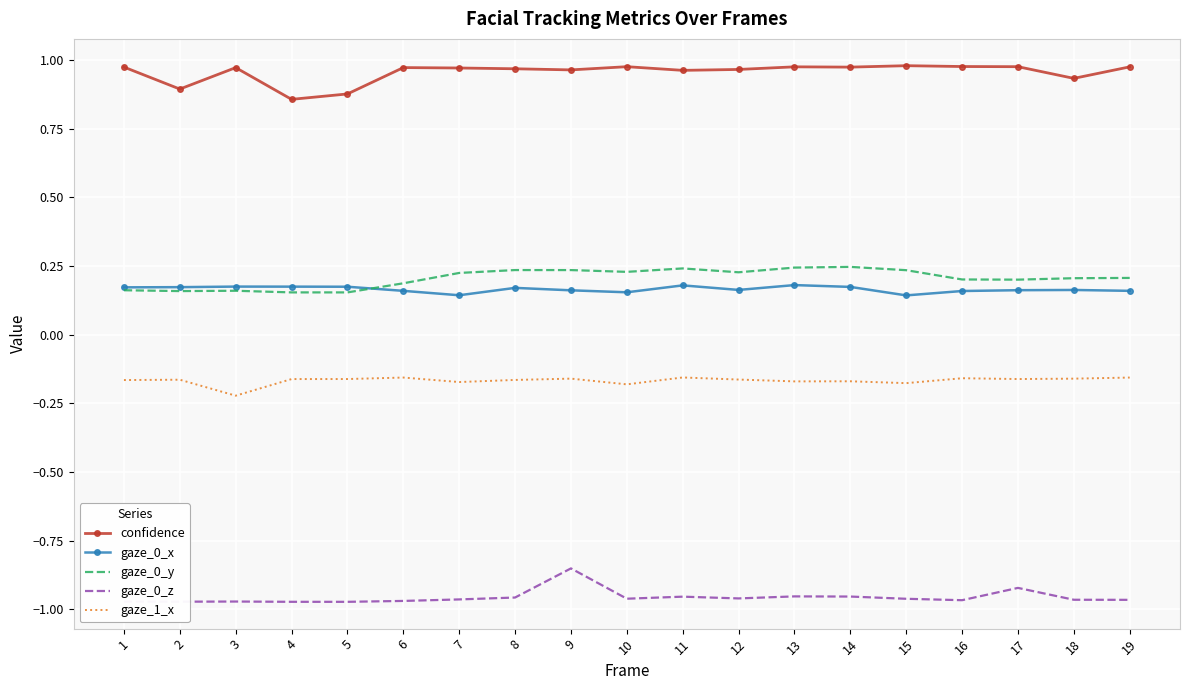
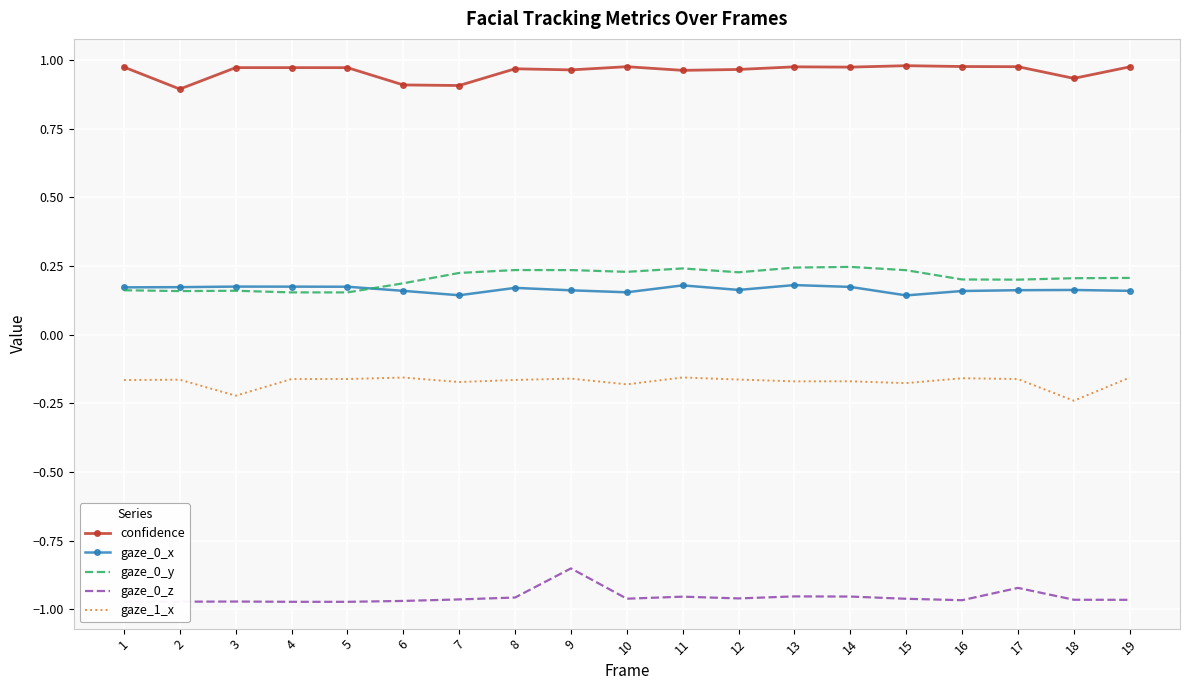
  {
    "confidence": {
      "1": 0.97,
      "2": 0.89,
      "3": 0.97,
-     "4": 0.86,
-     "5": 0.88,
-     "6": 0.97,
-     "7": 0.97,
+     "4": 0.97,
+     "5": 0.97,
+     "6": 0.91,
+     "7": 0.91,
      "8": 0.97,
      "9": 0.96,
      "10": 0.98,
      "11": 0.96,
      "12": 0.97,
      "13": 0.97,
      "14": 0.97,
      "15": 0.98,
      "16": 0.98,
      "17": 0.98,
      "18": 0.93,
      "19": 0.97
    },
    "gaze_0_x": {
      "1": 0.17,
      "2": 0.17,
      "3": 0.17,
      "4": 0.17,
      "5": 0.17,
      "6": 0.16,
      "7": 0.14,
      "8": 0.17,
      "9": 0.16,
      "10": 0.15,
      "11": 0.18,
      "12": 0.16,
      "13": 0.18,
      "14": 0.17,
      "15": 0.14,
      "16": 0.16,
      "17": 0.16,
      "18": 0.16,
      "19": 0.16
    },
    "gaze_0_y": {
      "1": 0.16,
      "2": 0.16,
      "3": 0.16,
      "4": 0.15,
      "5": 0.15,
      "6": 0.19,
      "7": 0.22,
      "8": 0.24,
      "9": 0.23,
      "10": 0.23,
      "11": 0.24,
      "12": 0.23,
      "13": 0.24,
      "14": 0.25,
      "15": 0.23,
      "16": 0.20,
      "17": 0.20,
      "18": 0.21,
      "19": 0.21
    },
    "gaze_0_z": {
      "3": -0.97,
      "4": -0.97,
      "5": -0.97,
      "6": -0.97,
      "7": -0.96,
      "8": -0.96,
      "9": -0.85,
      "10": -0.96,
      "11": -0.95,
      "12": -0.96,
      "13": -0.95,
      "14": -0.95,
      "15": -0.96,
      "16": -0.97,
      "17": -0.92,
      "18": -0.97,
      "19": -0.97
    },
    "gaze_1_x": {
      "1": -0.17,
      "2": -0.16,
      "3": -0.22,
      "4": -0.16,
      "5": -0.16,
      "6": -0.16,
      "7": -0.17,
      "8": -0.16,
      "9": -0.16,
      "10": -0.18,
      "11": -0.16,
      "12": -0.16,
      "13": -0.17,
      "14": -0.17,
      "15": -0.18,
      "16": -0.16,
      "17": -0.16,
-     "18": -0.16,
+     "18": -0.24,
      "19": -0.16
    }
  }
